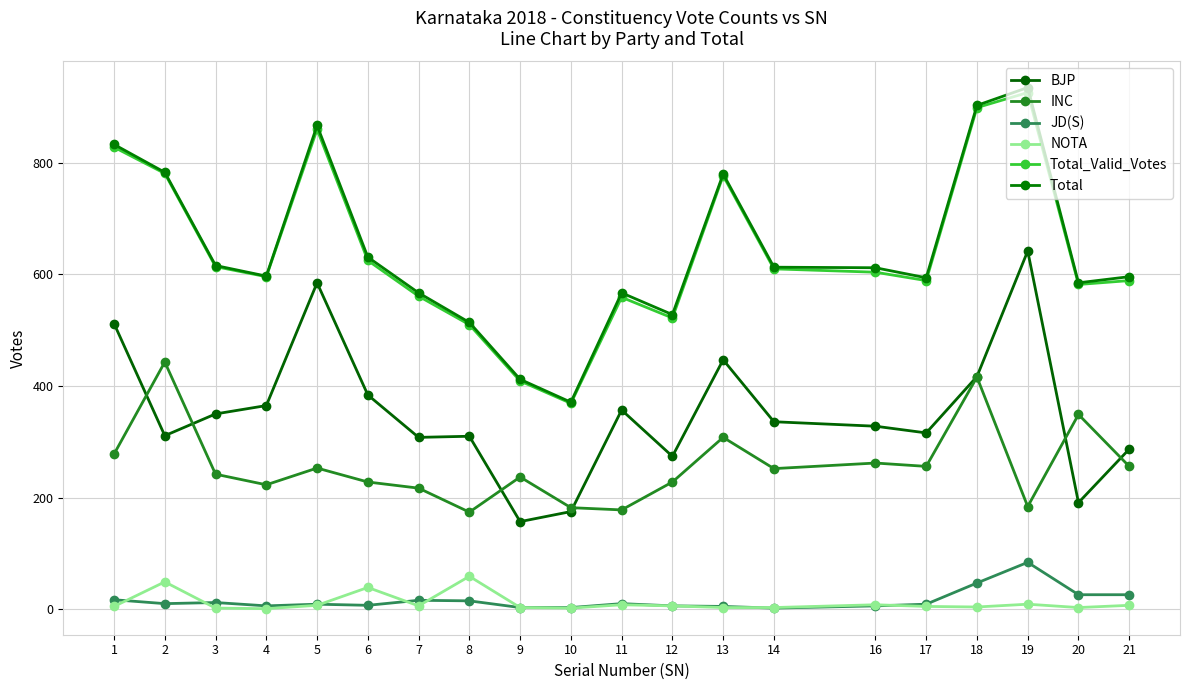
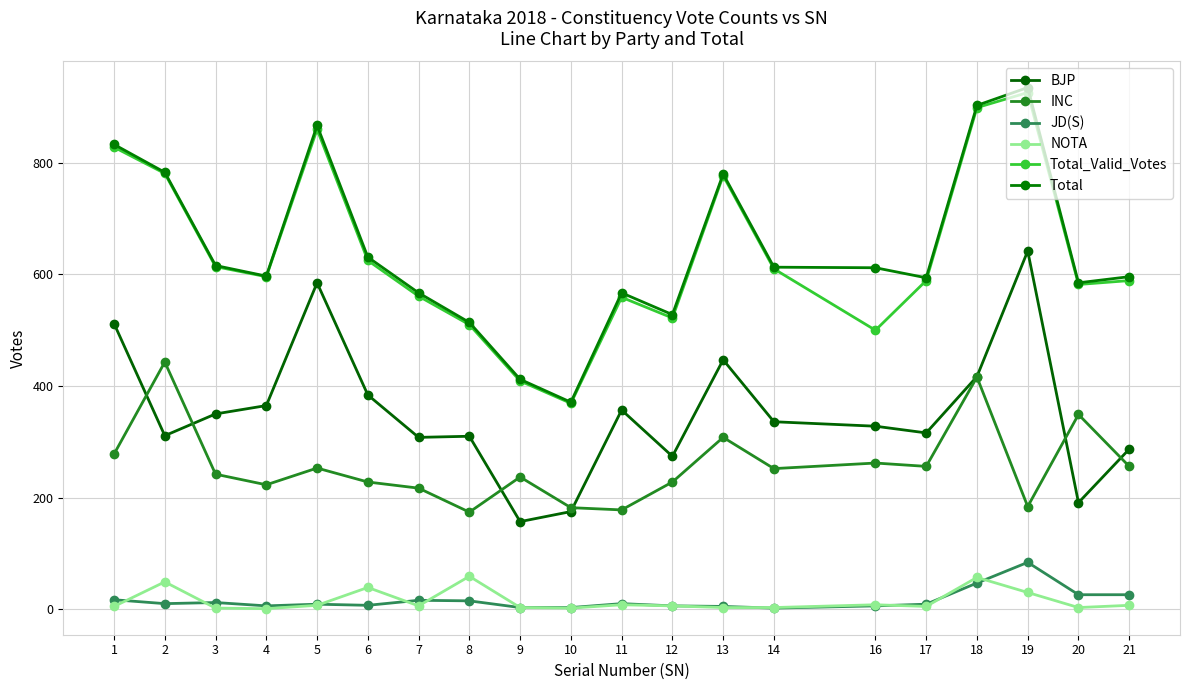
  {
    "NOTA": {
      "1": 10,
      "2": 50,
      "3": 0,
      "4": 0,
      "6": 40,
      "7": 10,
      "8": 60,
-     "18": 0,
-     "19": 10,
+     "18": 60,
+     "19": 30,
      "20": 0,
      "21": 10
    },
    "Total_Valid_Votes": {
      "1": 830,
      "5": 860,
      "6": 630,
      "7": 560,
      "11": 560,
      "12": 520,
-     "16": 600,
+     "16": 500,
      "17": 590,
      "21": 590
    }
  }
